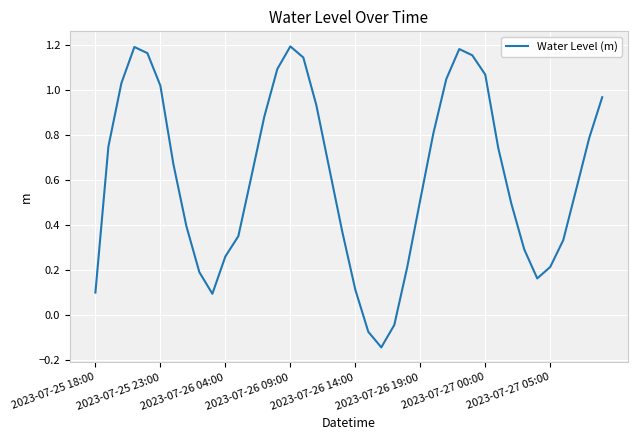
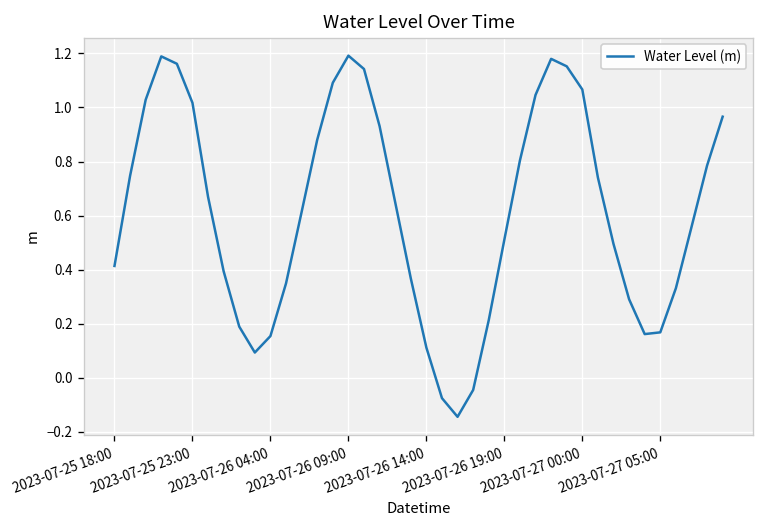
  {
-   "2023-07-25 18:00": 0.10,
+   "2023-07-25 18:00": 0.41,
    "2023-07-25 23:00": 1.02,
-   "2023-07-26 04:00": 0.26,
+   "2023-07-26 04:00": 0.15,
    "2023-07-26 09:00": 1.19,
    "2023-07-26 14:00": 0.11,
    "2023-07-26 19:00": 0.51,
    "2023-07-27 00:00": 1.07,
-   "2023-07-27 05:00": 0.21
+   "2023-07-27 05:00": 0.17
  }
